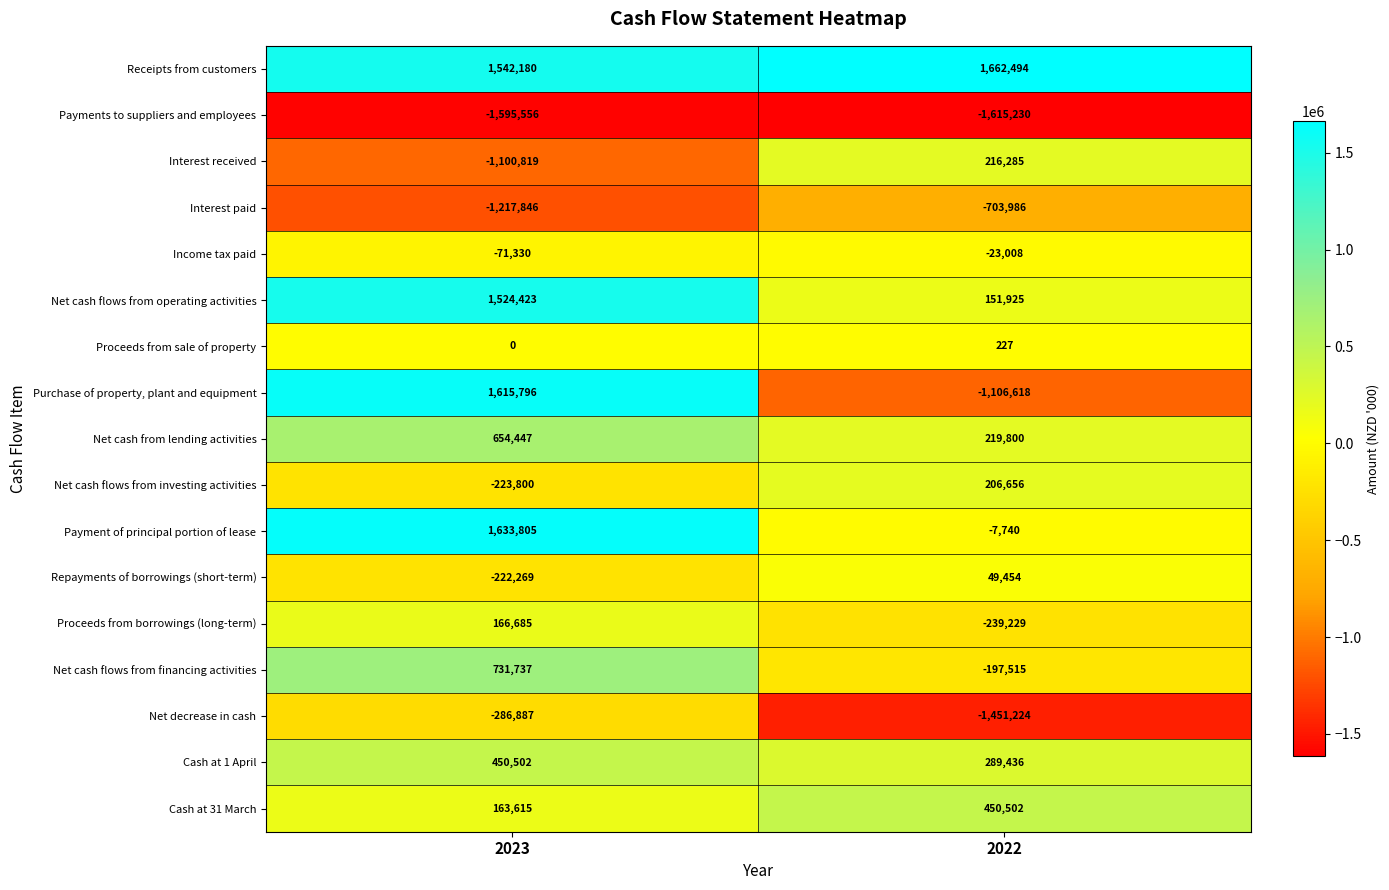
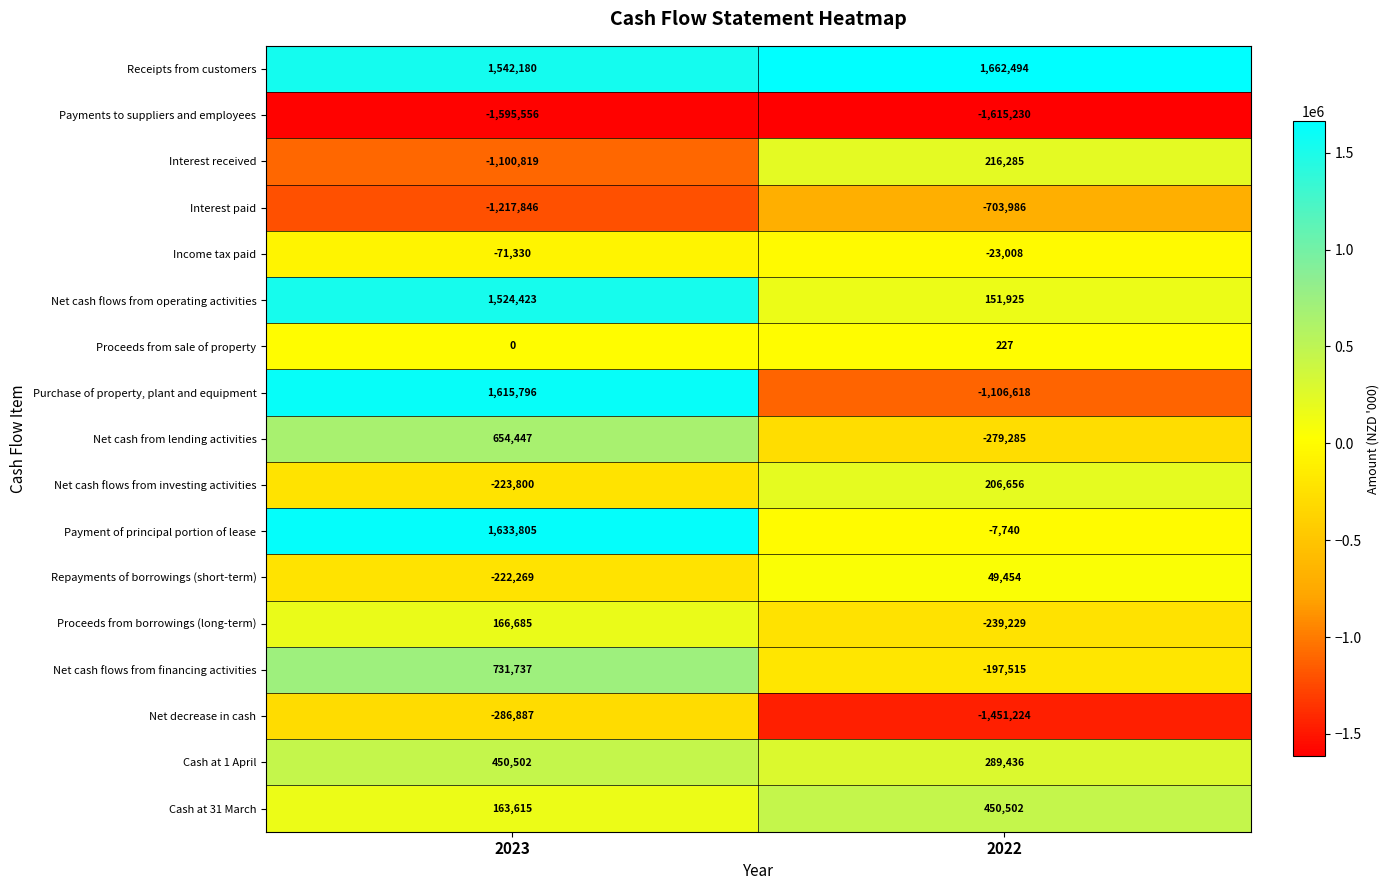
  {
    "Receipts from customers": {
      "2023": "1,542,180",
      "2022": "1,662,494"
    },
    "Payments to suppliers and employees": {
      "2023": "-1,595,556",
      "2022": "-1,615,230"
    },
    "Interest received": {
      "2023": "-1,100,819",
      "2022": "216,285"
    },
    "Interest paid": {
      "2023": "-1,217,846",
      "2022": "-703,986"
    },
    "Income tax paid": {
      "2023": "-71,330",
      "2022": "-23,008"
    },
    "Net cash flows from operating activities": {
      "2023": "1,524,423",
      "2022": "151,925"
    },
    "Proceeds from sale of property": {
      "2023": "0",
      "2022": "227"
    },
    "Purchase of property, plant and equipment": {
      "2023": "1,615,796",
      "2022": "-1,106,618"
    },
    "Net cash from lending activities": {
      "2023": "654,447",
-     "2022": "219,800"
+     "2022": "-279,285"
    },
    "Net cash flows from investing activities": {
      "2023": "-223,800",
      "2022": "206,656"
    },
    "Payment of principal portion of lease": {
      "2023": "1,633,805",
      "2022": "-7,740"
    },
    "Repayments of borrowings (short-term)": {
      "2023": "-222,269",
      "2022": "49,454"
    },
    "Proceeds from borrowings (long-term)": {
      "2023": "166,685",
      "2022": "-239,229"
    },
    "Net cash flows from financing activities": {
      "2023": "731,737",
      "2022": "-197,515"
    },
    "Net decrease in cash": {
      "2023": "-286,887",
      "2022": "-1,451,224"
    },
    "Cash at 1 April": {
      "2023": "450,502",
      "2022": "289,436"
    },
    "Cash at 31 March": {
      "2023": "163,615",
      "2022": "450,502"
    }
  }
